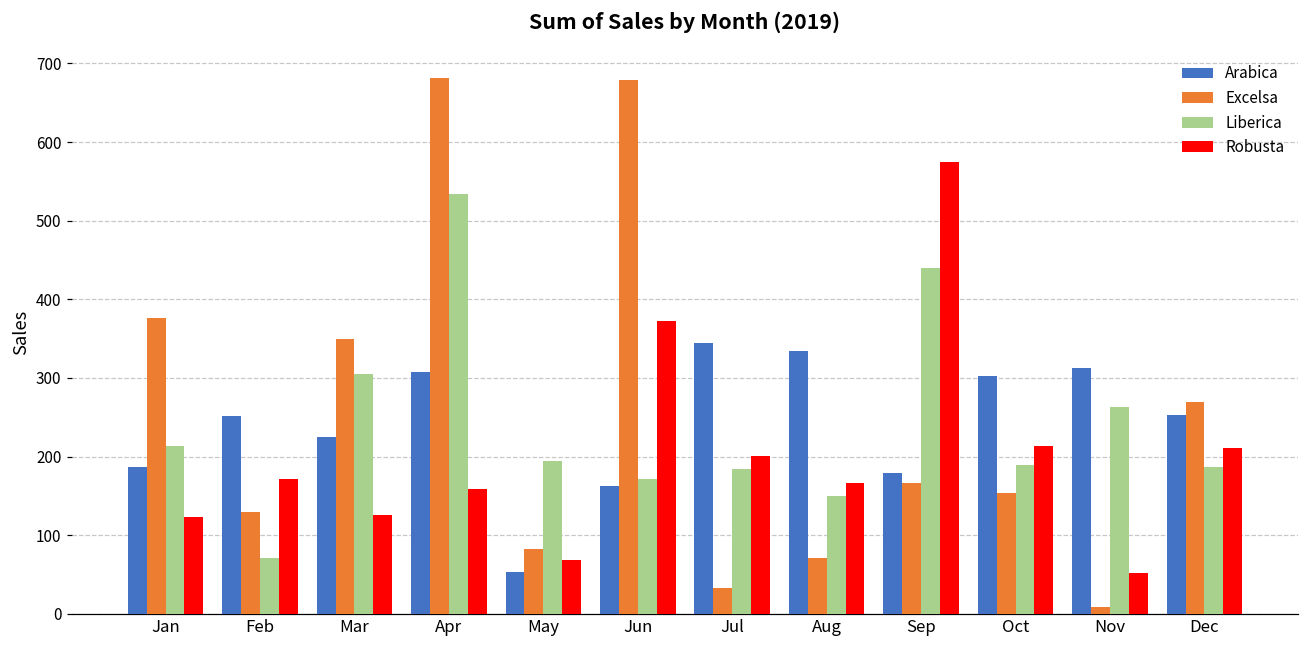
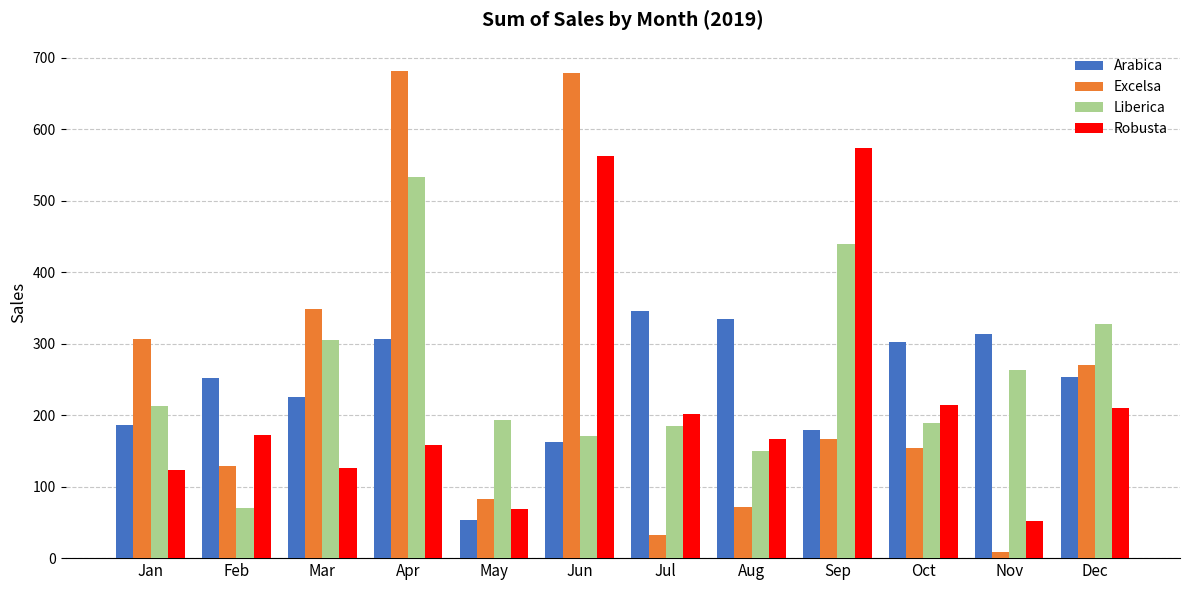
  {
    "Arabica": {
      "Jan": 190,
      "Feb": 250,
      "Mar": 220,
      "Apr": 310,
      "May": 50,
      "Jun": 160,
      "Jul": 350,
      "Aug": 330,
      "Sep": 180,
      "Oct": 300,
      "Nov": 310,
      "Dec": 250
    },
    "Excelsa": {
-     "Jan": 380,
+     "Jan": 310,
      "Feb": 130,
      "Mar": 350,
      "Apr": 680,
      "May": 80,
      "Jun": 680,
      "Jul": 30,
      "Aug": 70,
      "Sep": 170,
      "Oct": 150,
      "Nov": 10,
      "Dec": 270
    },
    "Liberica": {
      "Jan": 210,
      "Feb": 70,
      "Mar": 300,
      "Apr": 530,
      "May": 190,
      "Jun": 170,
      "Jul": 180,
      "Aug": 150,
      "Sep": 440,
      "Oct": 190,
      "Nov": 260,
-     "Dec": 190
+     "Dec": 330
    },
    "Robusta": {
      "Jan": 120,
      "Feb": 170,
      "Mar": 130,
      "Apr": 160,
      "May": 70,
-     "Jun": 370,
+     "Jun": 560,
      "Jul": 200,
      "Aug": 170,
      "Sep": 570,
      "Oct": 210,
      "Nov": 50,
      "Dec": 210
    }
  }
